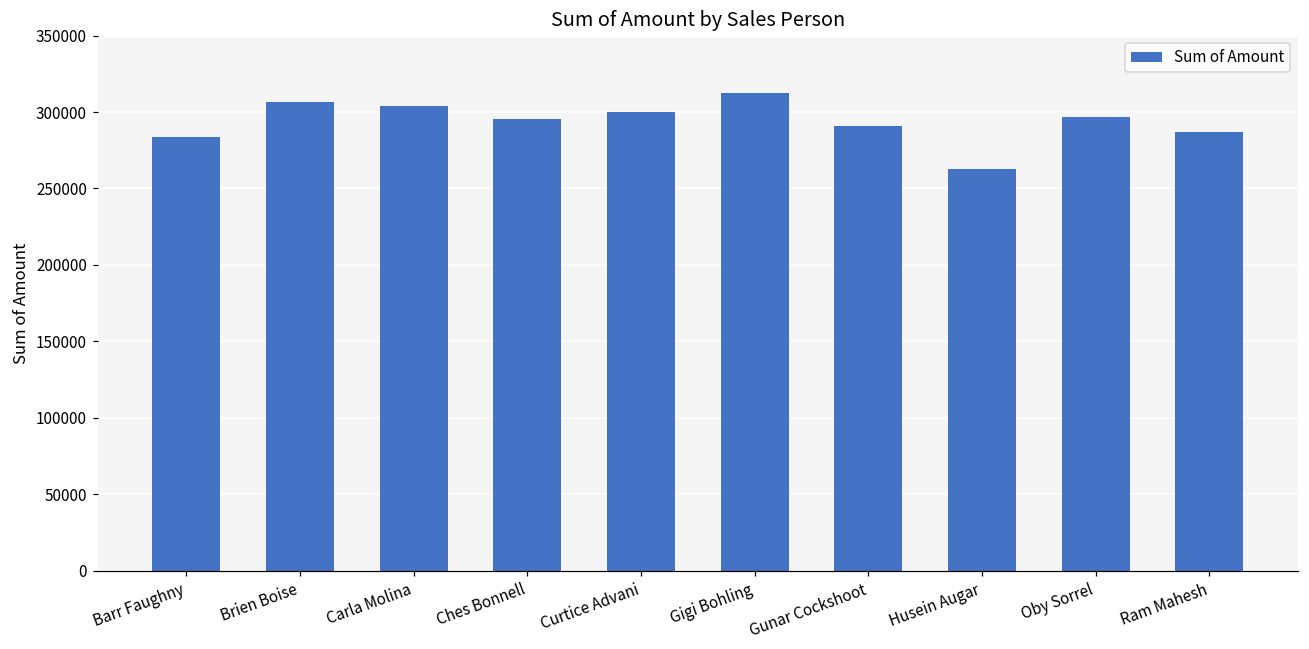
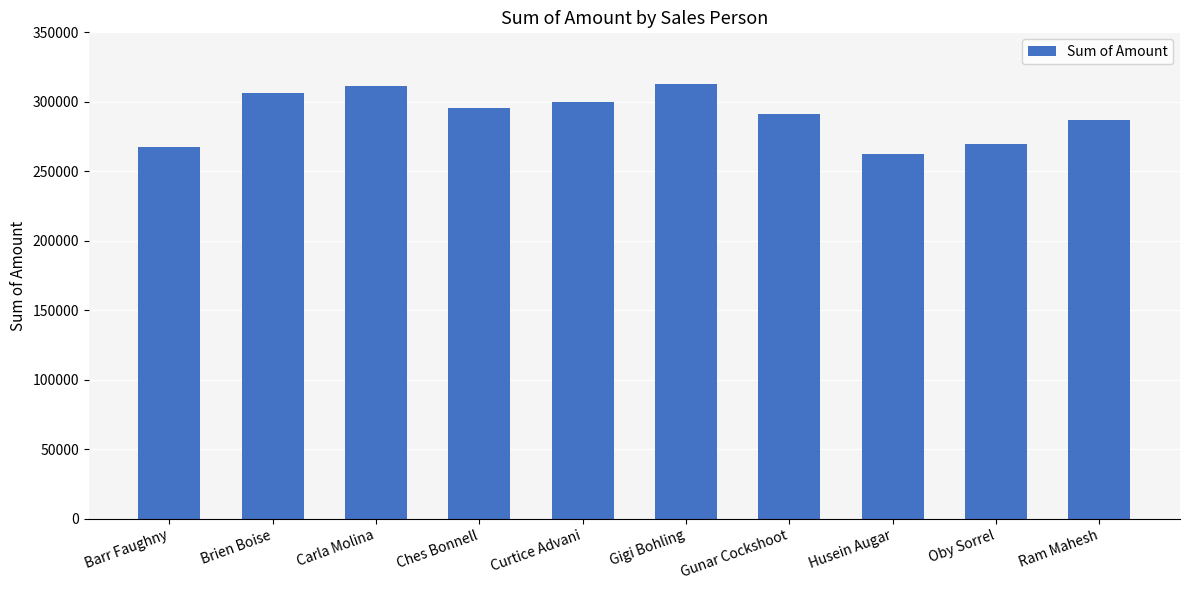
  {
-   "Barr Faughny": 284000,
+   "Barr Faughny": 268000,
    "Brien Boise": 307000,
-   "Carla Molina": 304000,
+   "Carla Molina": 311000,
    "Ches Bonnell": 295000,
    "Curtice Advani": 300000,
    "Gigi Bohling": 313000,
    "Gunar Cockshoot": 291000,
    "Husein Augar": 263000,
-   "Oby Sorrel": 297000,
+   "Oby Sorrel": 270000,
    "Ram Mahesh": 287000
  }
